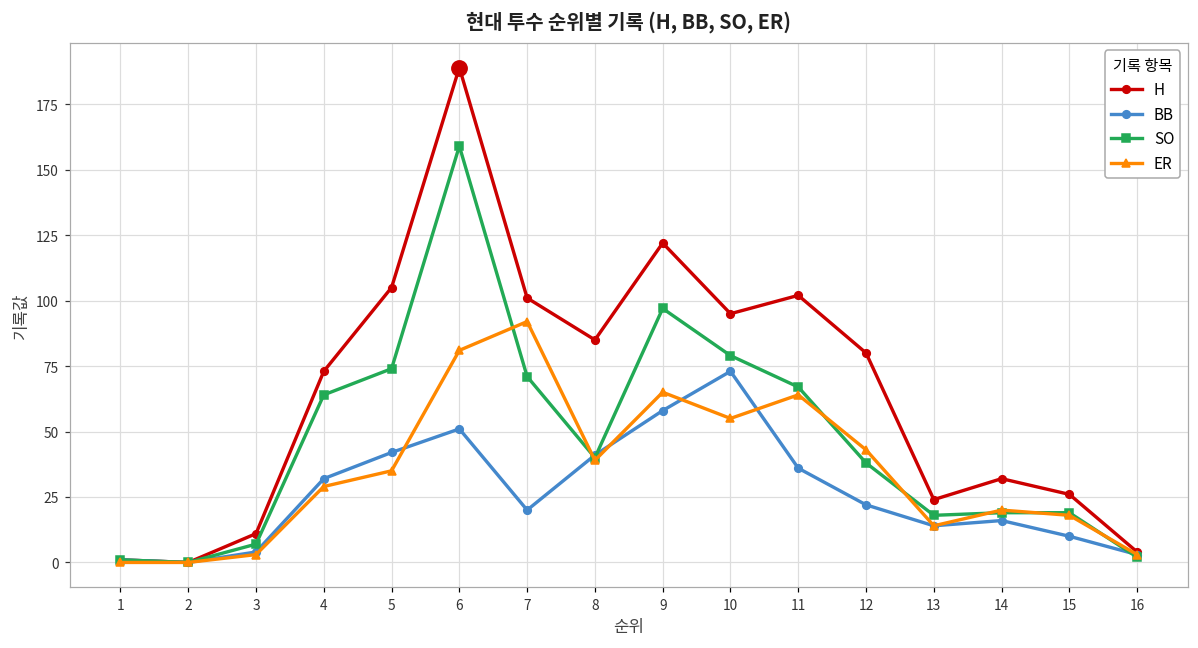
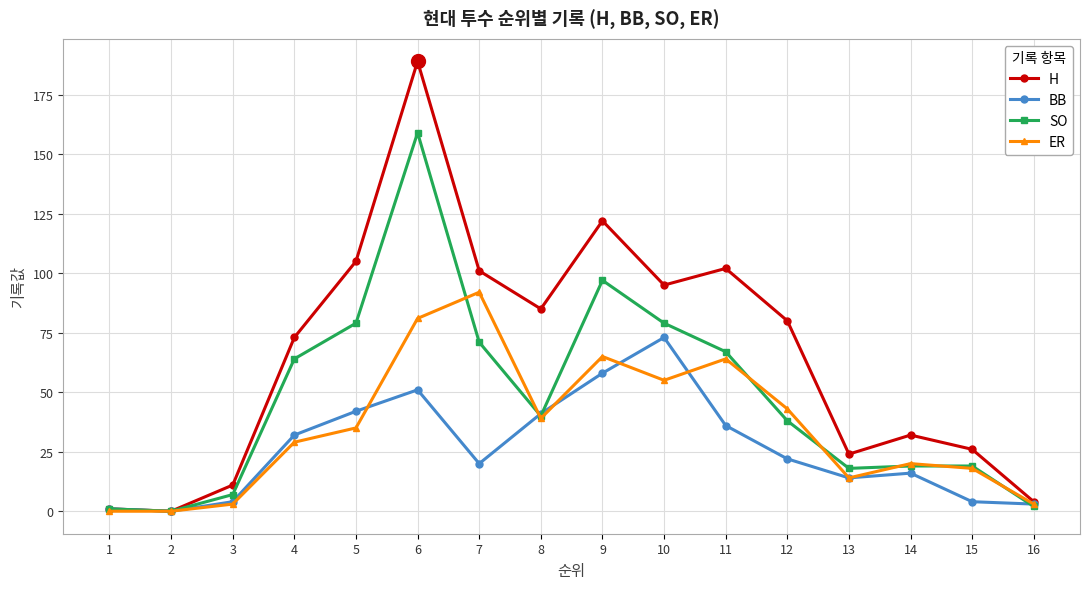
  {
    "BB": {
      "4": 32,
      "5": 42,
      "6": 51,
      "7": 20,
      "9": 58,
      "10": 73,
      "11": 36,
      "12": 22,
      "14": 16,
-     "15": 10
+     "15": 4
    },
    "SO": {
      "3": 7,
      "4": 64,
-     "5": 74,
+     "5": 79,
      "6": 159,
      "7": 71,
      "9": 97,
      "10": 79,
      "11": 67,
      "12": 38,
      "13": 18
    },
    "ER": {
      "4": 29,
      "5": 35,
      "6": 81,
      "7": 92,
      "9": 65,
      "10": 55,
      "11": 64,
      "12": 43
    }
  }
